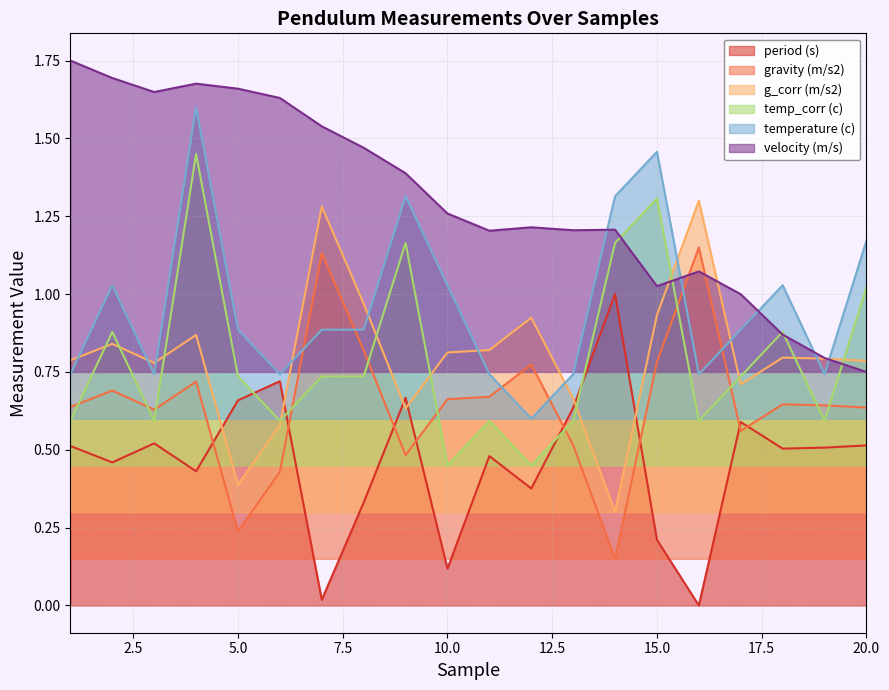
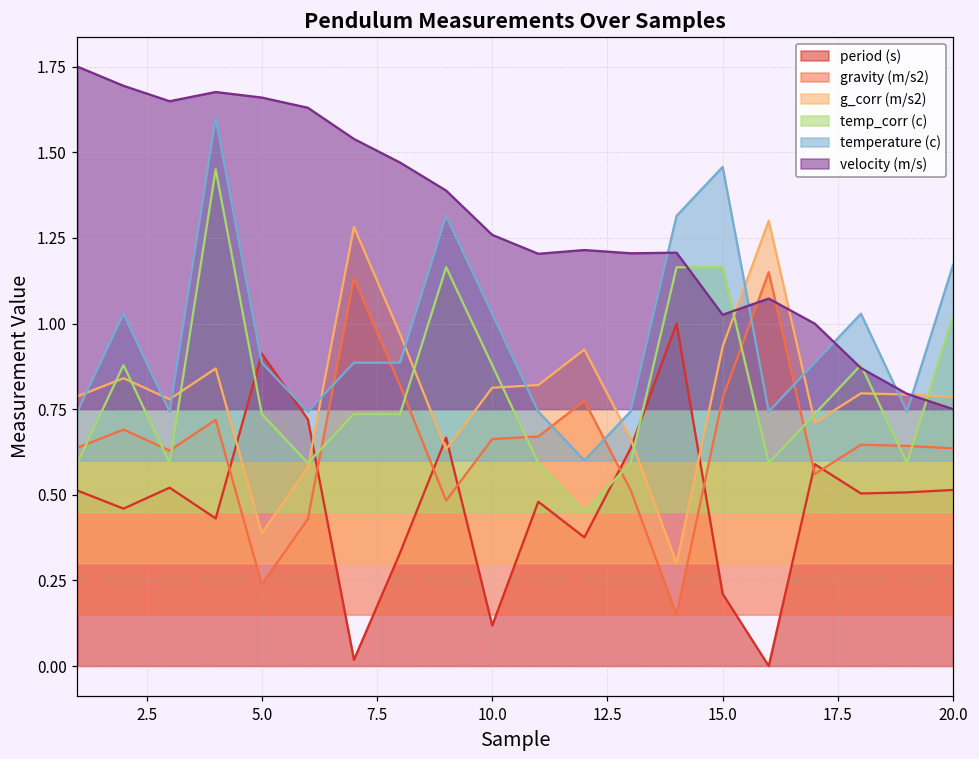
  {
    "period (s)": {
-     "5.0": 0.66,
+     "5.0": 0.91,
      "10.0": 0.12,
      "15.0": 0.21,
      "20.0": 0.51
    },
    "temp_corr (c)": {
      "5.0": 0.74,
-     "10.0": 0.45,
-     "15.0": 1.31,
+     "10.0": 0.88,
+     "15.0": 1.16,
      "20.0": 1.02
    },
    "temperature (c)": {
      "5.0": 0.89,
      "10.0": 1.03,
      "15.0": 1.46,
      "20.0": 1.17
    },
    "velocity (m/s)": {
      "5.0": 1.66,
      "10.0": 1.26,
      "15.0": 1.03
    }
  }
